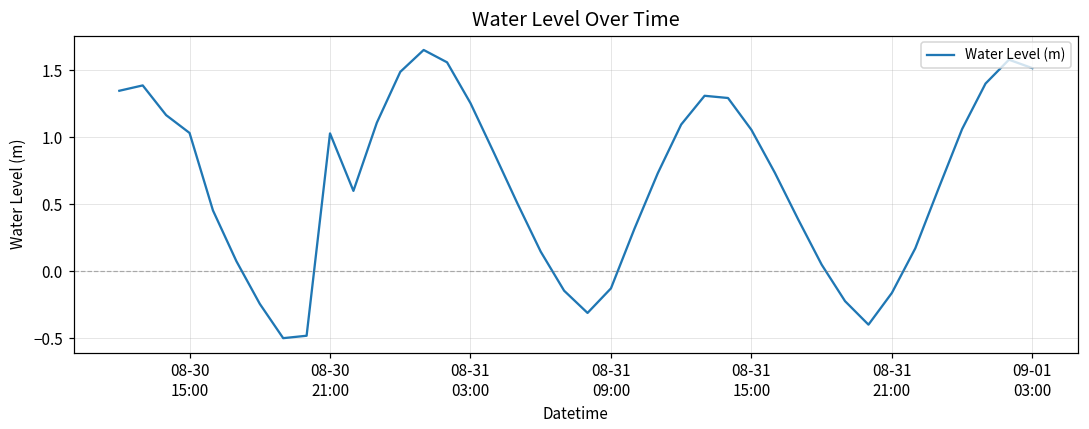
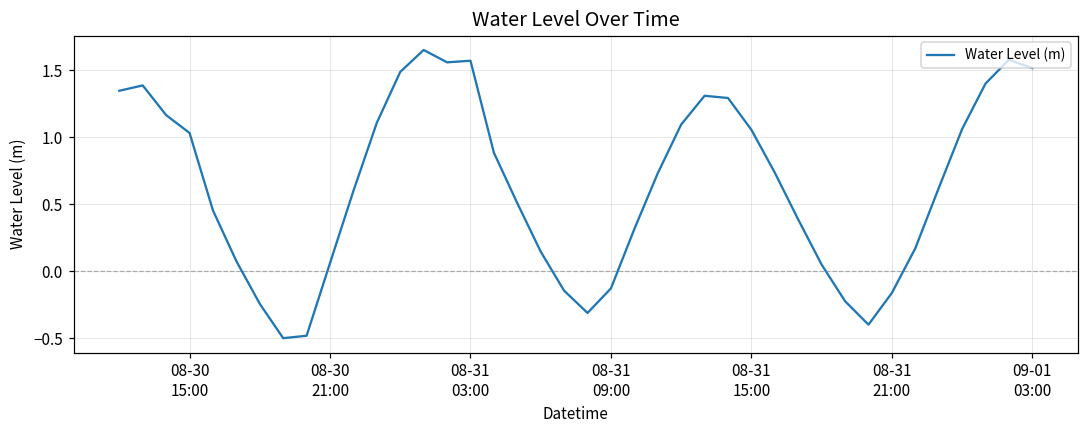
  {
    "08-30 15:00": 1.03,
-   "08-30 21:00": 1.03,
-   "08-31 03:00": 1.25,
+   "08-30 21:00": 0.06,
+   "08-31 03:00": 1.57,
    "08-31 09:00": -0.13,
    "08-31 15:00": 1.06,
    "08-31 21:00": -0.16,
    "09-01 03:00": 1.52
  }
